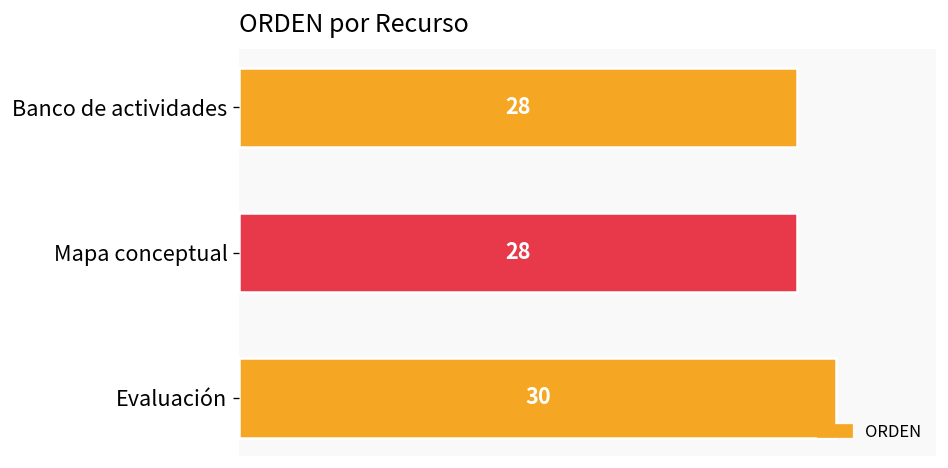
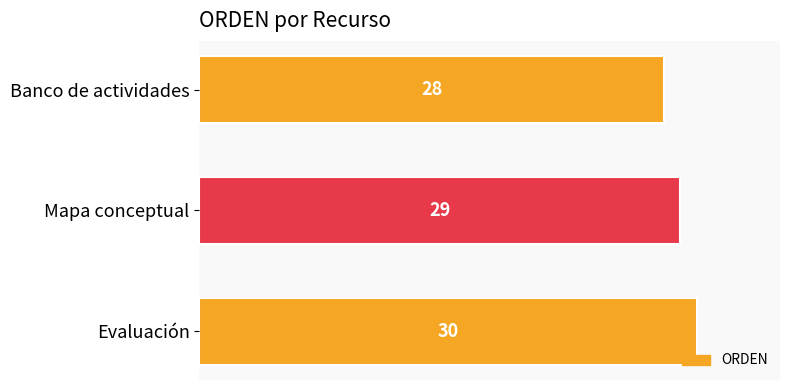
  {
    "Banco de actividades": 28,
-   "Mapa conceptual": 28,
+   "Mapa conceptual": 29,
    "Evaluación": 30
  }
